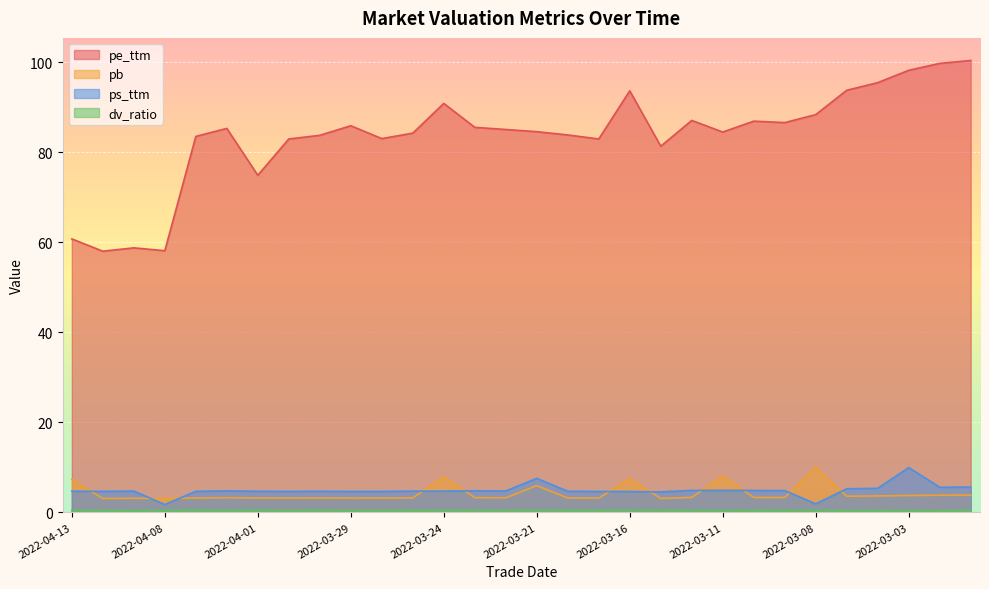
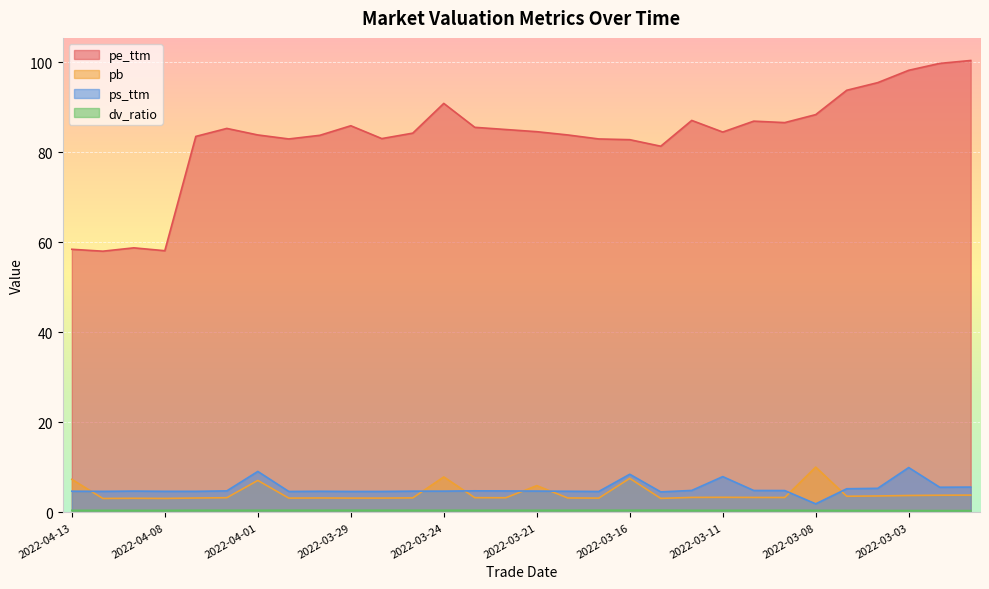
  {
    "pe_ttm": {
-     "2022-04-13": 61,
+     "2022-04-13": 58,
      "2022-04-08": 58,
-     "2022-04-01": 75,
+     "2022-04-01": 84,
      "2022-03-29": 86,
      "2022-03-24": 91,
      "2022-03-21": 85,
-     "2022-03-16": 94,
+     "2022-03-16": 83,
      "2022-03-11": 84,
      "2022-03-08": 88,
      "2022-03-03": 98
    },
    "pb": {
      "2022-04-13": 7,
      "2022-04-08": 3,
-     "2022-04-01": 3,
+     "2022-04-01": 7,
      "2022-03-29": 3,
      "2022-03-24": 8,
      "2022-03-21": 6,
      "2022-03-16": 8,
-     "2022-03-11": 8,
+     "2022-03-11": 3,
      "2022-03-08": 10,
      "2022-03-03": 4
    },
    "ps_ttm": {
      "2022-04-13": 5,
-     "2022-04-08": 2,
-     "2022-04-01": 5,
+     "2022-04-08": 5,
+     "2022-04-01": 9,
      "2022-03-29": 5,
      "2022-03-24": 5,
-     "2022-03-21": 8,
-     "2022-03-16": 5,
-     "2022-03-11": 5,
+     "2022-03-21": 5,
+     "2022-03-16": 8,
+     "2022-03-11": 8,
      "2022-03-08": 2,
      "2022-03-03": 10
    },
    "dv_ratio": {
      "2022-04-13": 0,
      "2022-04-08": 0,
      "2022-04-01": 0,
      "2022-03-29": 0,
      "2022-03-24": 0,
      "2022-03-21": 0,
      "2022-03-16": 0,
      "2022-03-11": 0,
      "2022-03-08": 0,
      "2022-03-03": 0
    }
  }
